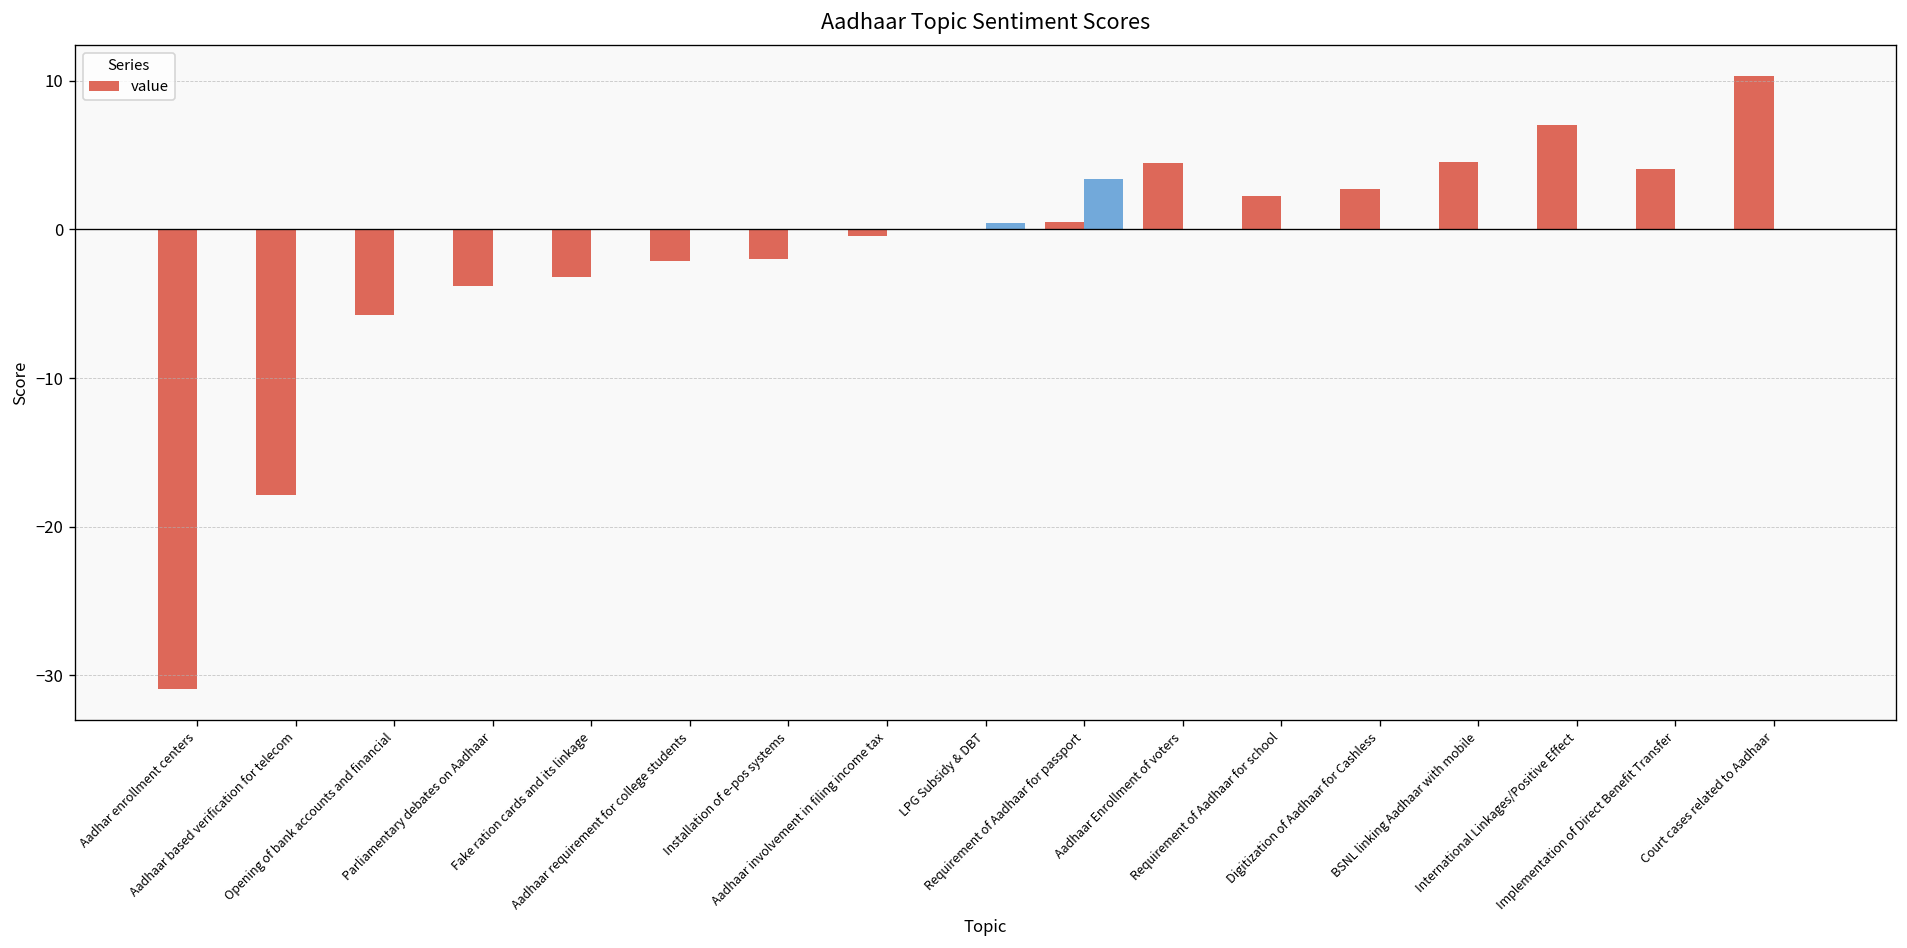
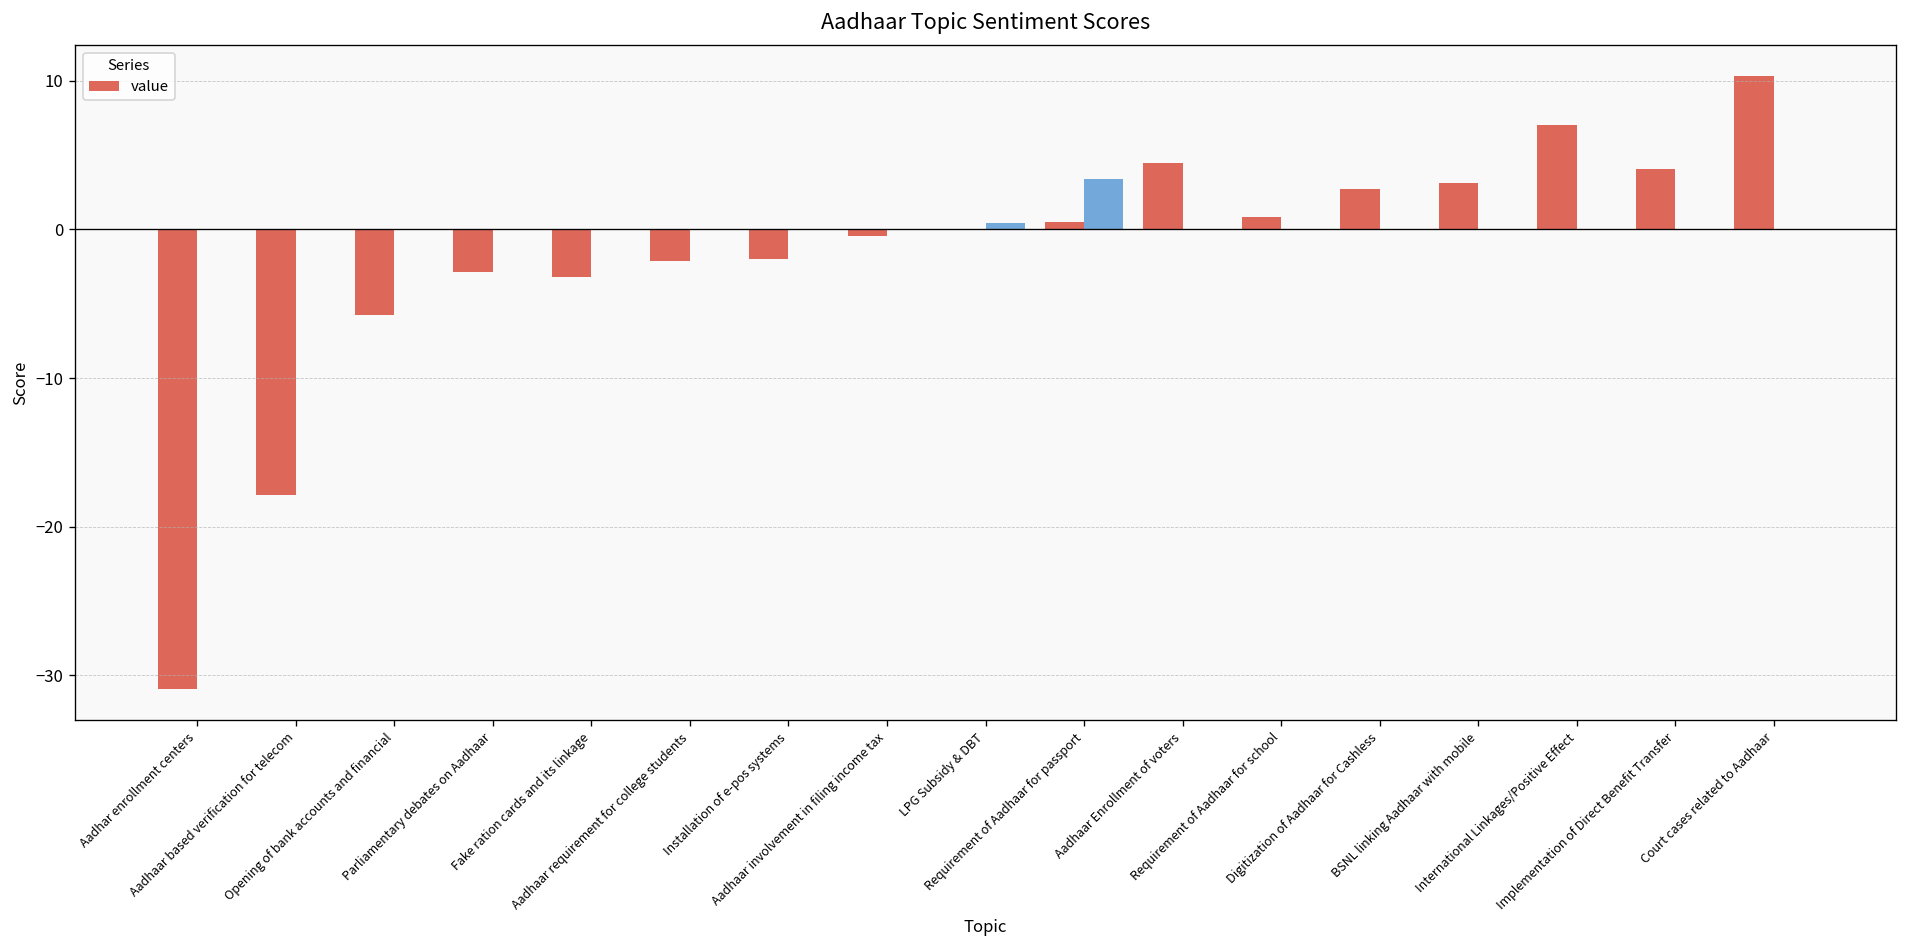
  {
    "value": {
      "Aadhar enrollment centers": -30.9,
      "Aadhaar based verification for telecom": -17.8,
      "Opening of bank accounts and financial": -5.8,
-     "Parliamentary debates on Aadhaar": -3.8,
+     "Parliamentary debates on Aadhaar": -2.9,
      "Fake ration cards and its linkage": -3.2,
      "Aadhaar requirement for college students": -2.1,
      "Installation of e-pos systems": -2.0,
      "Aadhaar involvement in filing income tax": -0.5,
      "LPG Subsidy & DBT": 0.0,
      "Requirement of Aadhaar for passport": 0.5,
      "Aadhaar Enrollment of voters": 4.5,
-     "Requirement of Aadhaar for school": 2.2,
+     "Requirement of Aadhaar for school": 0.8,
      "Digitization of Aadhaar for Cashless": 2.7,
-     "BSNL linking Aadhaar with mobile": 4.6,
+     "BSNL linking Aadhaar with mobile": 3.1,
      "International Linkages/Positive Effect": 7.0,
      "Implementation of Direct Benefit Transfer": 4.0,
      "Court cases related to Aadhaar": 10.3
    }
  }
